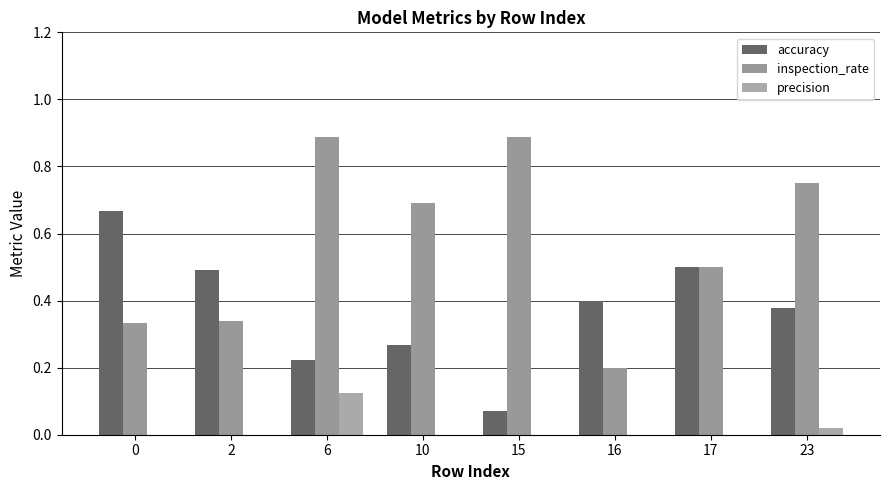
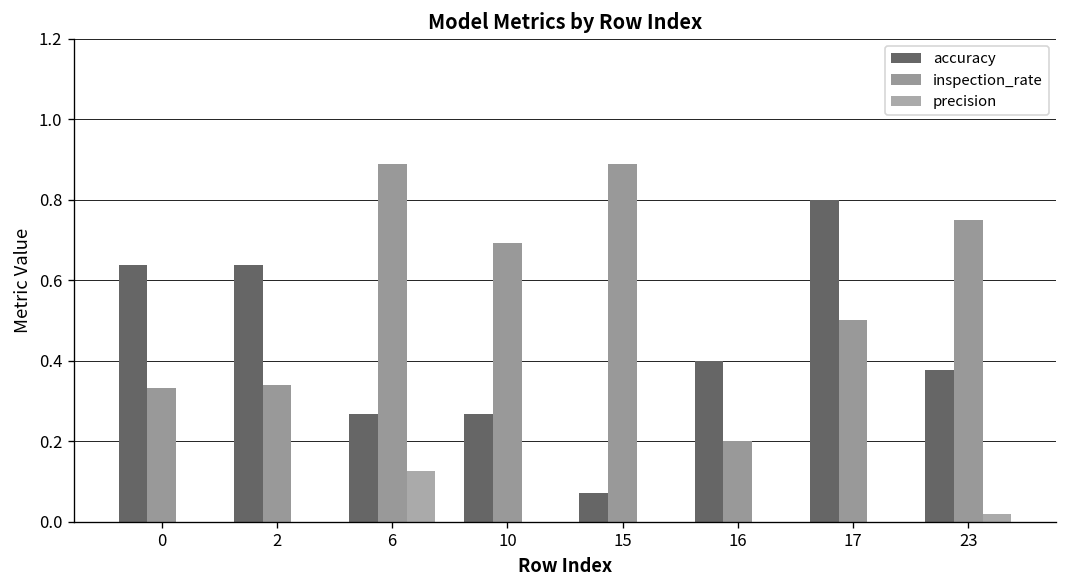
  {
    "accuracy": {
-     "0": 0.67,
-     "2": 0.49,
-     "6": 0.22,
+     "0": 0.64,
+     "2": 0.64,
+     "6": 0.27,
      "10": 0.27,
      "15": 0.07,
      "16": 0.40,
-     "17": 0.5,
+     "17": 0.8,
      "23": 0.38
    }
  }
